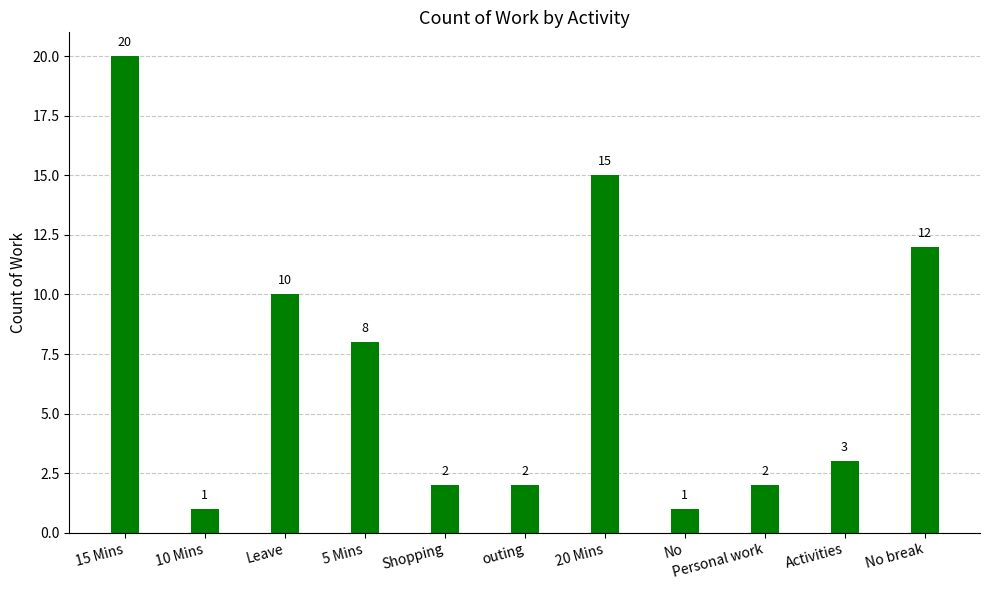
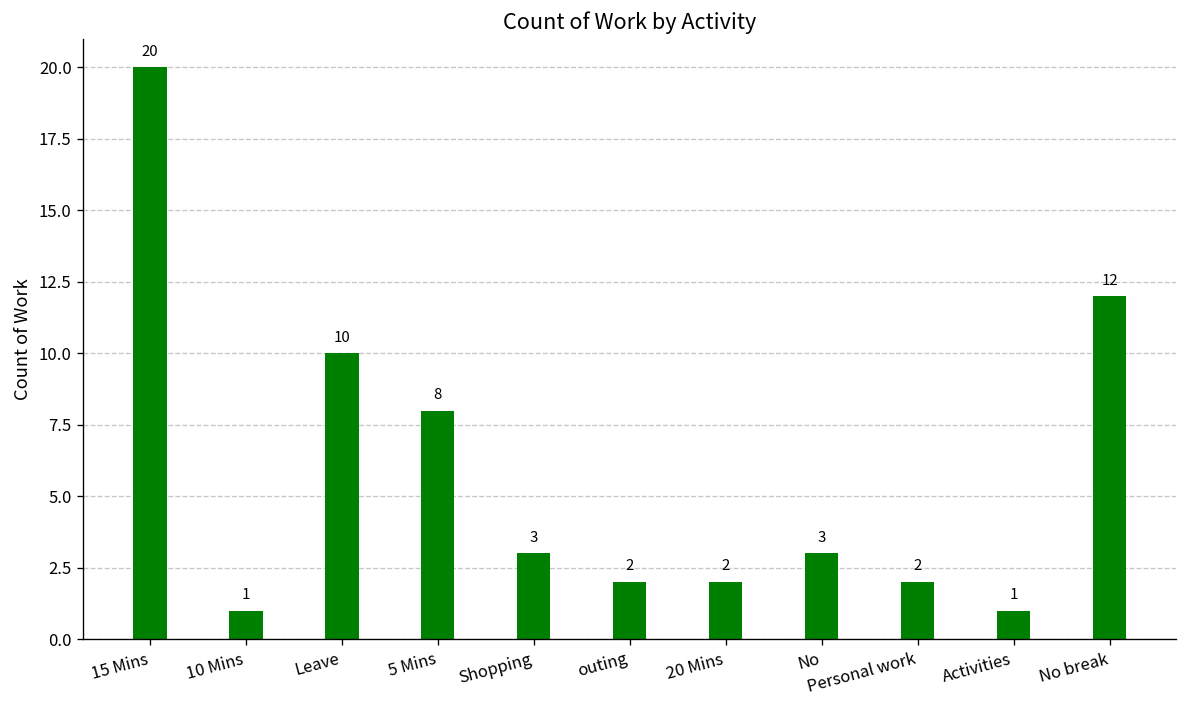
  {
    "15 Mins": 20,
    "10 Mins": 1,
    "Leave": 10,
    "5 Mins": 8,
-   "Shopping": 2,
+   "Shopping": 3,
    "outing": 2,
-   "20 Mins": 15,
-   "No": 1,
+   "20 Mins": 2,
+   "No": 3,
    "Personal work": 2,
-   "Activities": 3,
+   "Activities": 1,
    "No break": 12
  }
